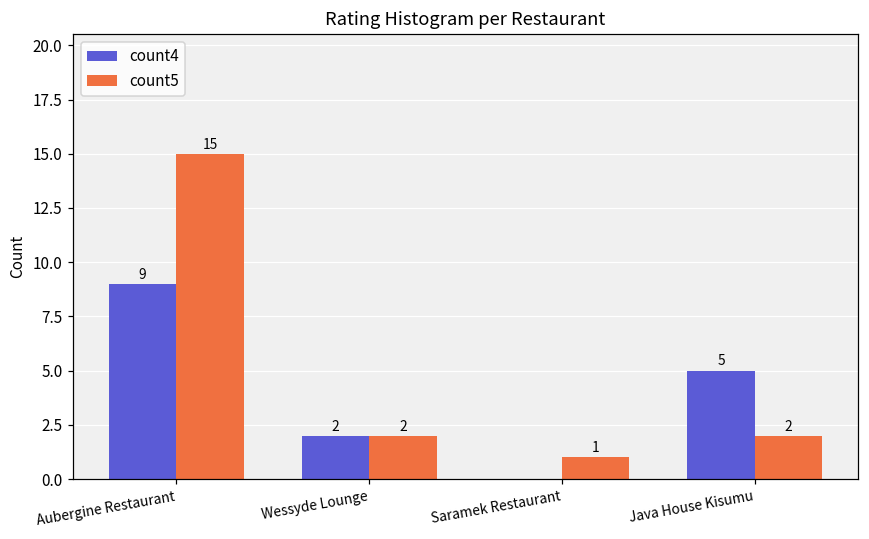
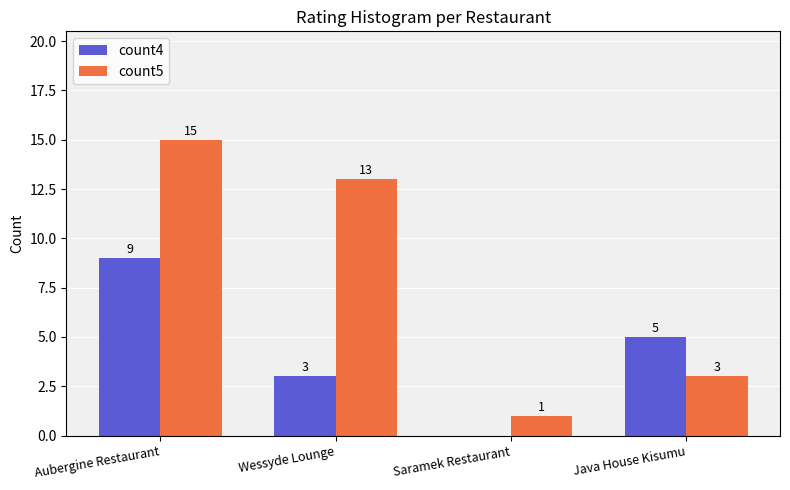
  {
    "count4": {
      "Aubergine Restaurant": 9,
-     "Wessyde Lounge": 2,
+     "Wessyde Lounge": 3,
      "Java House Kisumu": 5
    },
    "count5": {
      "Aubergine Restaurant": 15,
-     "Wessyde Lounge": 2,
+     "Wessyde Lounge": 13,
      "Saramek Restaurant": 1,
-     "Java House Kisumu": 2
+     "Java House Kisumu": 3
    }
  }
